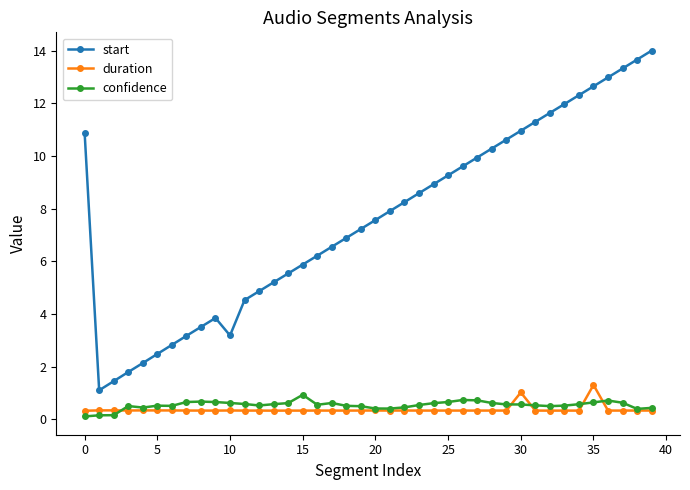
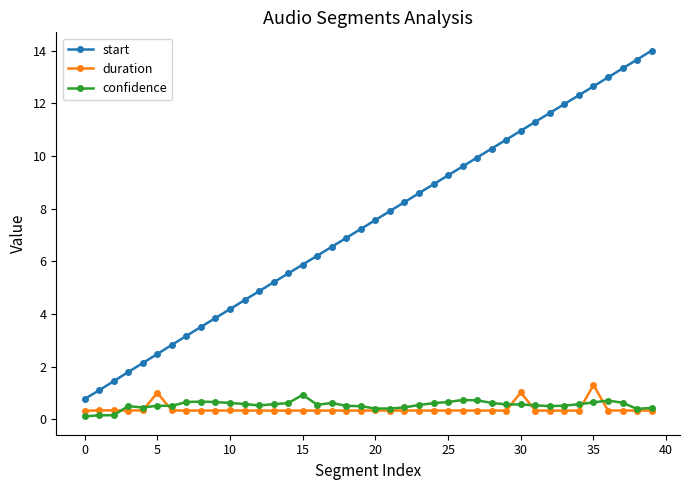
  {
    "start": {
-     "0": 10.9,
+     "0": 0.8,
      "5": 2.5,
-     "10": 3.2,
+     "10": 4.2,
      "15": 5.9,
      "20": 7.6,
      "25": 9.3,
      "30": 11.0,
      "35": 12.6
    },
    "duration": {
      "0": 0.3,
-     "5": 0.3,
+     "5": 1.0,
      "10": 0.3,
      "15": 0.3,
      "25": 0.3,
      "30": 1.0,
      "35": 1.3
    },
    "confidence": {
      "0": 0.1,
      "5": 0.5,
      "10": 0.6,
      "15": 0.9,
      "25": 0.7,
      "30": 0.6,
      "35": 0.6
    }
  }
